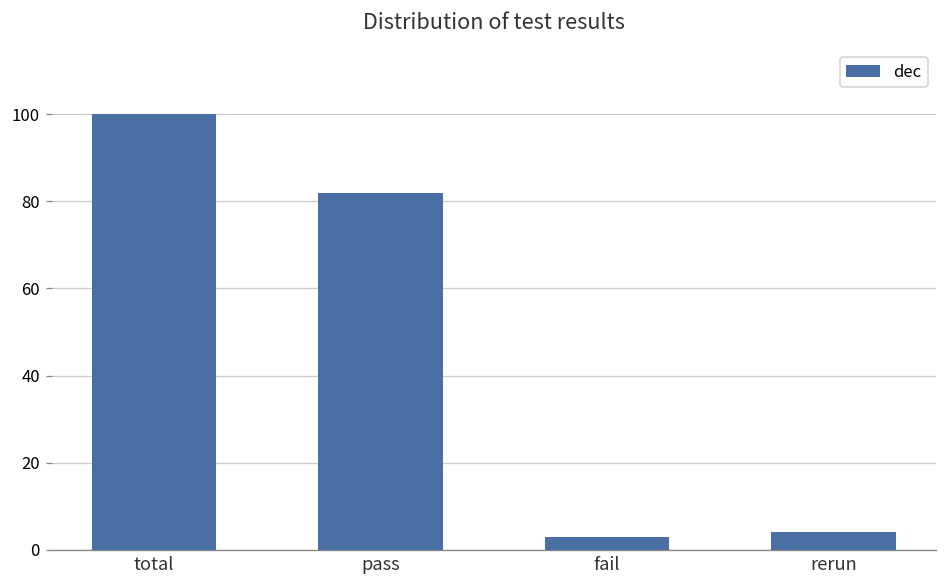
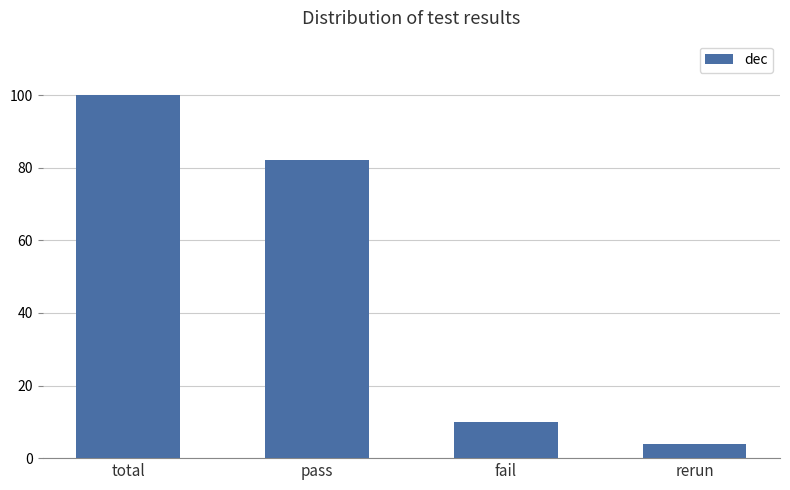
  {
    "total": 100,
    "pass": 82,
-   "fail": 3,
+   "fail": 10,
    "rerun": 4
  }
